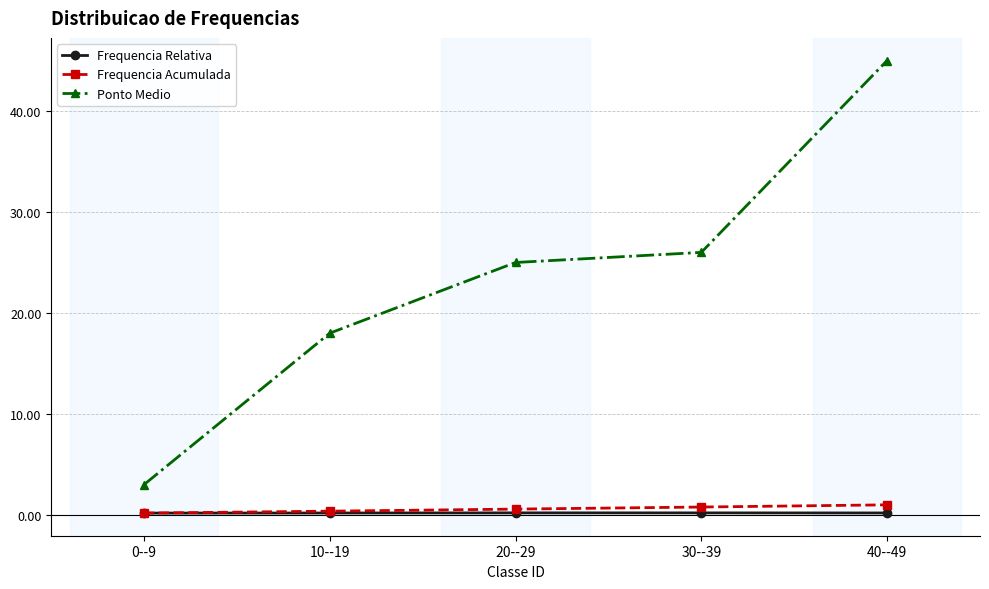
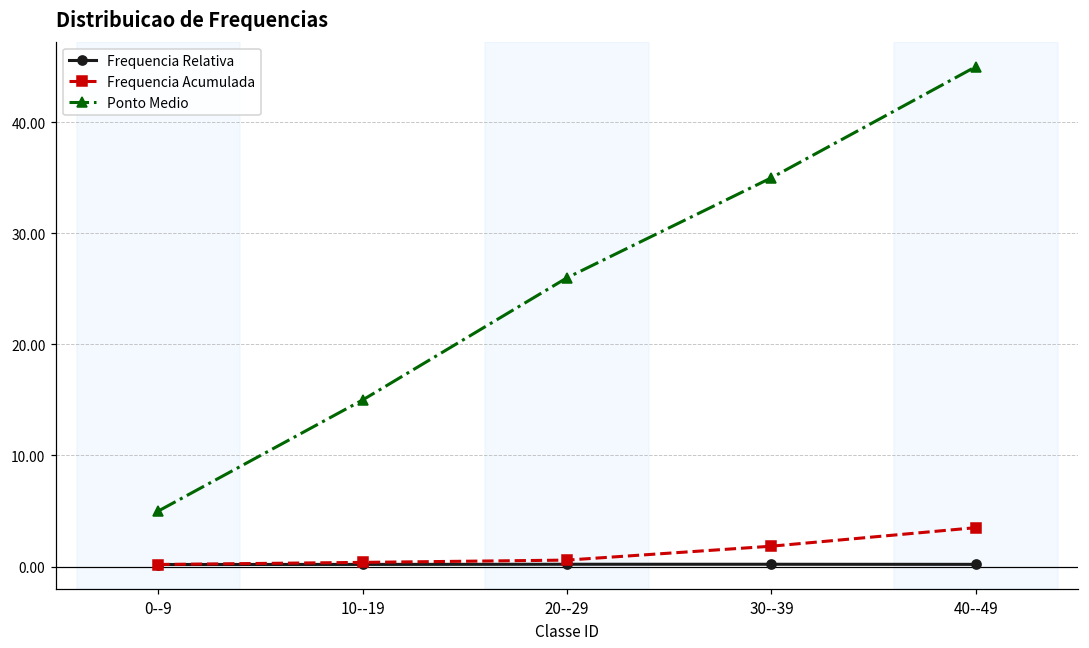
  {
    "Frequencia Relativa": {
      "20--29": 0.2,
      "30--39": 0.2,
      "40--49": 0.2
    },
    "Frequencia Acumulada": {
      "20--29": 0.6,
-     "30--39": 0.8,
-     "40--49": 1.0
+     "30--39": 1.8,
+     "40--49": 3.5
    },
    "Ponto Medio": {
-     "0--9": 3,
-     "10--19": 18,
-     "20--29": 25,
-     "30--39": 26,
+     "0--9": 5,
+     "10--19": 15,
+     "20--29": 26,
+     "30--39": 35,
      "40--49": 45
    }
  }
